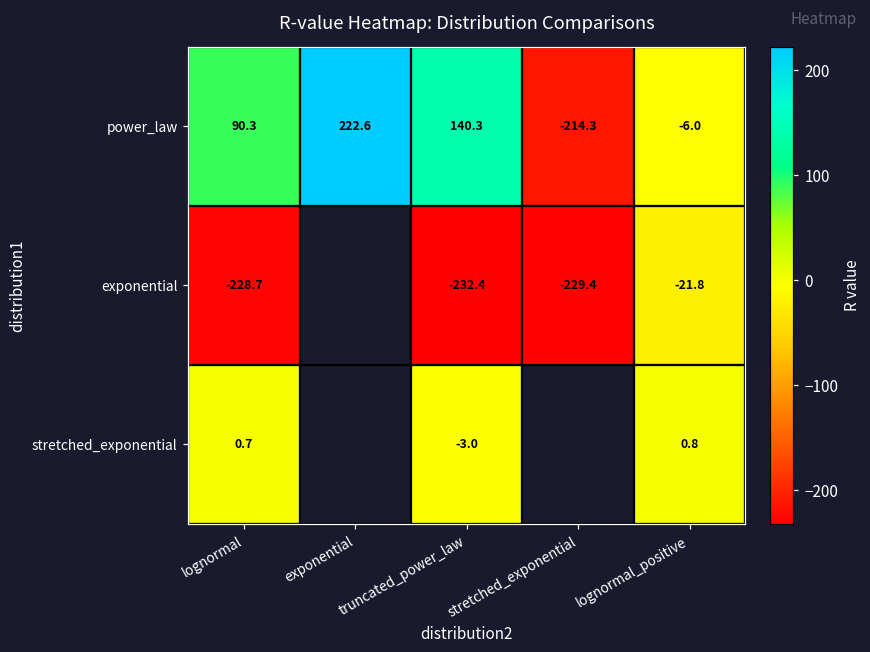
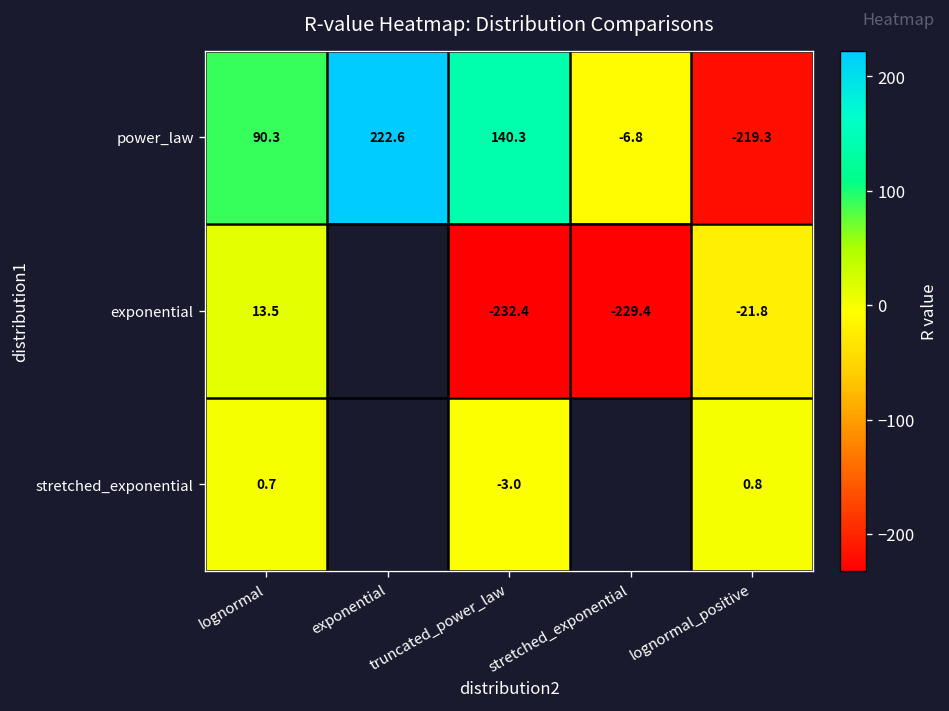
  {
    "power_law": {
      "lognormal": 90.3,
      "exponential": 222.6,
      "truncated_power_law": 140.3,
-     "stretched_exponential": -214.3,
-     "lognormal_positive": -6.0
+     "stretched_exponential": -6.8,
+     "lognormal_positive": -219.3
    },
    "exponential": {
-     "lognormal": -228.7,
+     "lognormal": 13.5,
      "truncated_power_law": -232.4,
      "stretched_exponential": -229.4,
      "lognormal_positive": -21.8
    },
    "stretched_exponential": {
      "lognormal": 0.7,
      "truncated_power_law": -3.0,
      "lognormal_positive": 0.8
    }
  }
